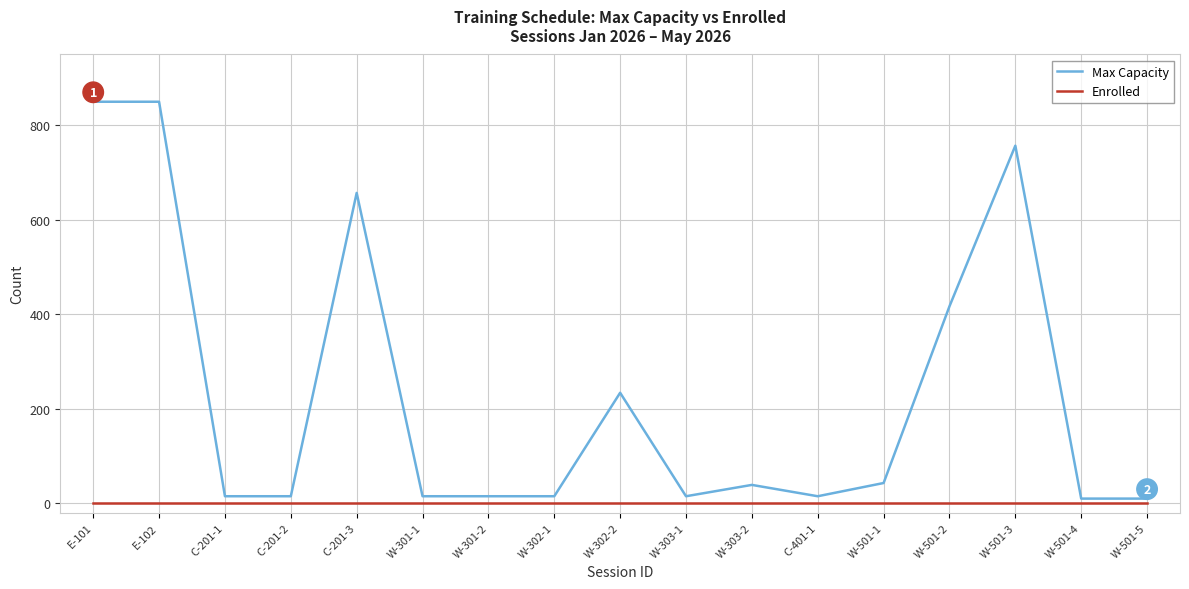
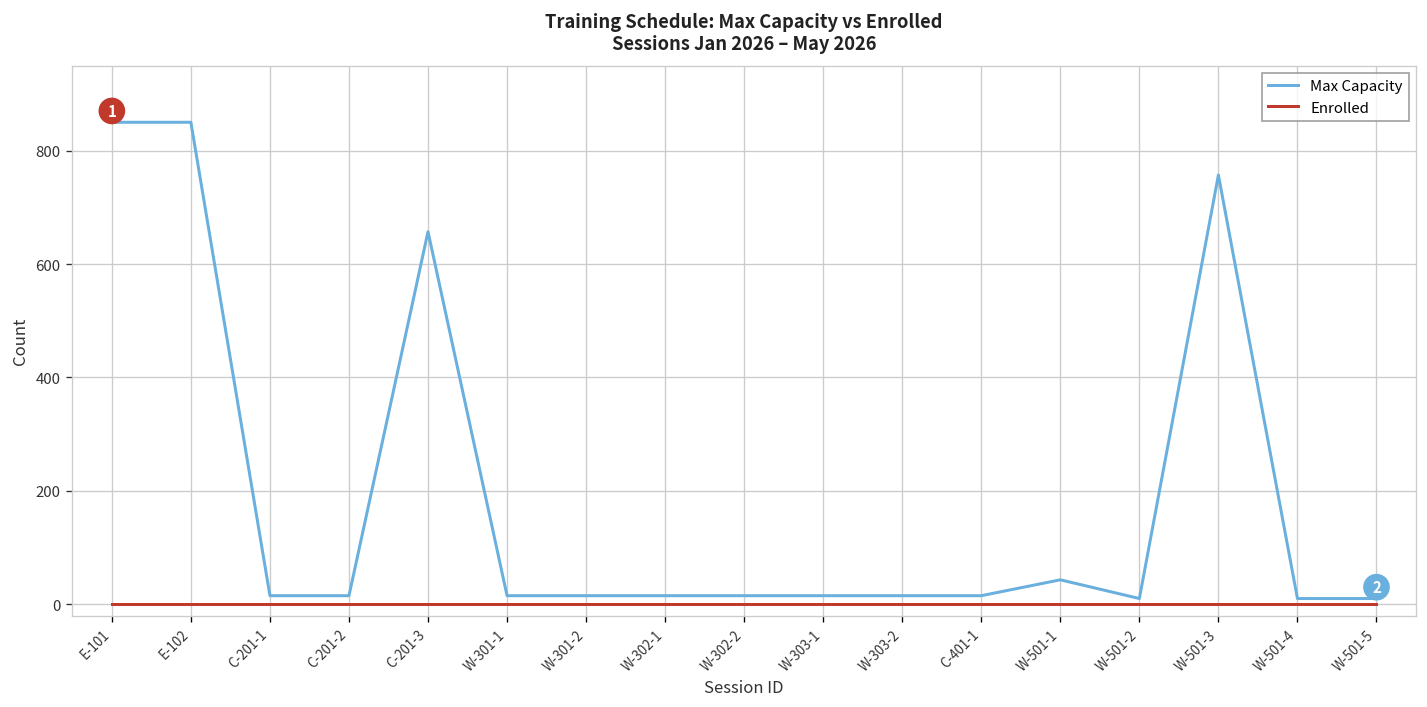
  {
    "Max Capacity": {
      "E-102": 850,
      "C-201-1": 20,
      "C-201-2": 20,
      "C-201-3": 660,
      "W-301-1": 20,
      "W-301-2": 20,
      "W-302-1": 20,
-     "W-302-2": 230,
+     "W-302-2": 20,
      "W-303-1": 20,
-     "W-303-2": 40,
+     "W-303-2": 20,
      "C-401-1": 20,
      "W-501-1": 40,
-     "W-501-2": 420,
+     "W-501-2": 10,
      "W-501-3": 760,
      "W-501-4": 10
    },
    "Enrolled": {
      "E-101": 0,
      "E-102": 0,
      "C-201-1": 0,
      "C-201-2": 0,
      "C-201-3": 0,
      "W-301-1": 0,
      "W-301-2": 0,
      "W-302-1": 0,
      "W-302-2": 0,
      "W-303-1": 0,
      "W-303-2": 0,
      "C-401-1": 0,
      "W-501-1": 0,
      "W-501-2": 0,
      "W-501-3": 0,
      "W-501-4": 0,
      "W-501-5": 0
    }
  }
